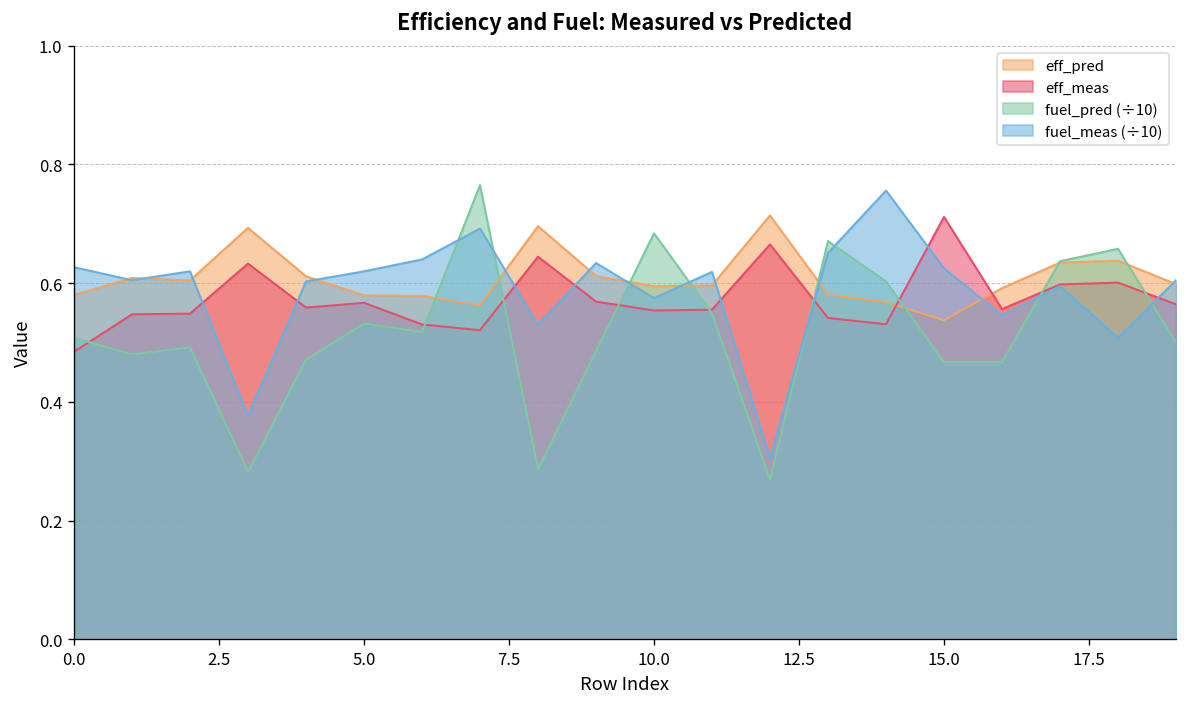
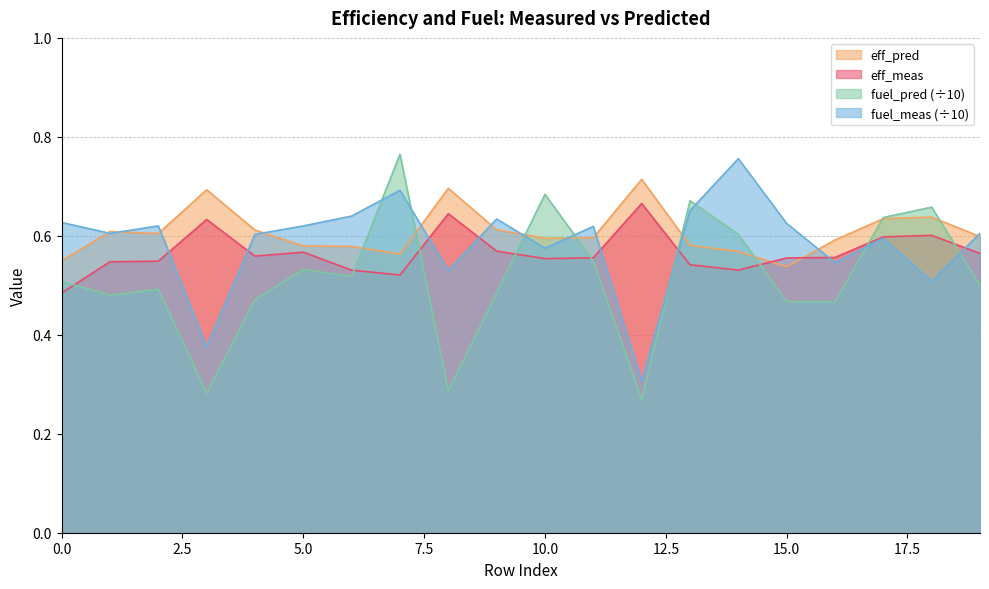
  {
    "eff_pred": {
-     "0.0": 0.58,
+     "0.0": 0.55,
      "5.0": 0.58,
      "10.0": 0.59,
      "15.0": 0.54
    },
    "eff_meas": {
      "0.0": 0.48,
      "5.0": 0.57,
      "10.0": 0.55,
-     "15.0": 0.71
+     "15.0": 0.56
    }
  }
